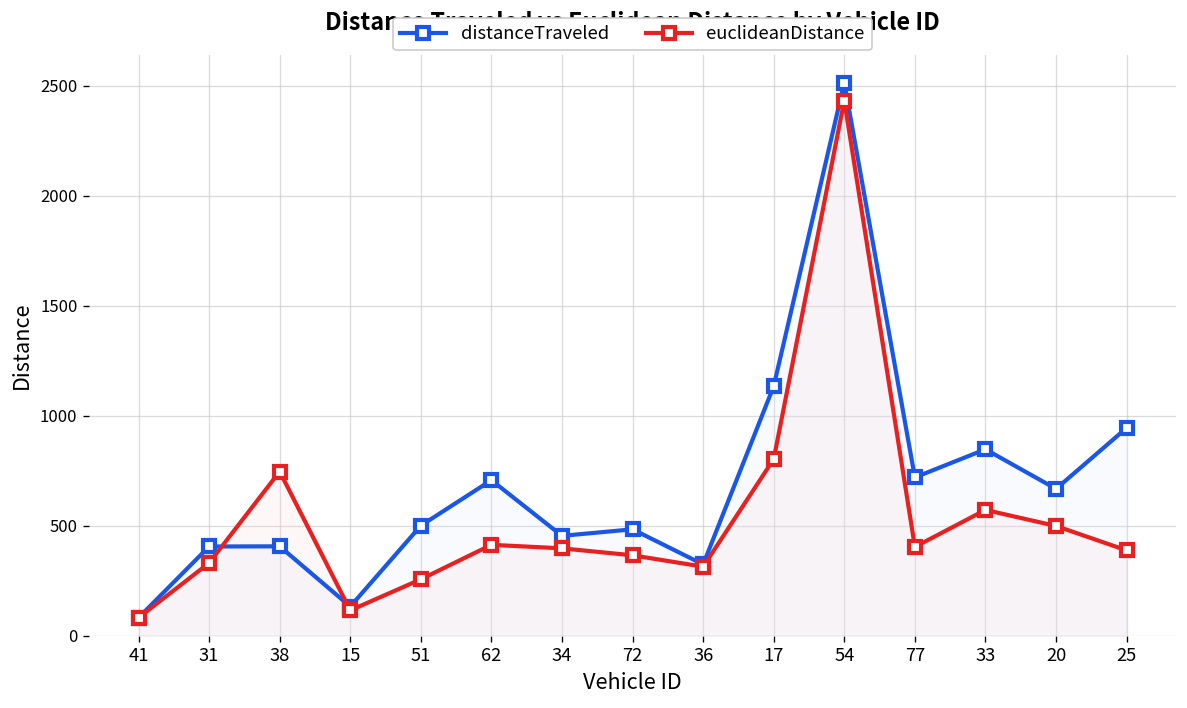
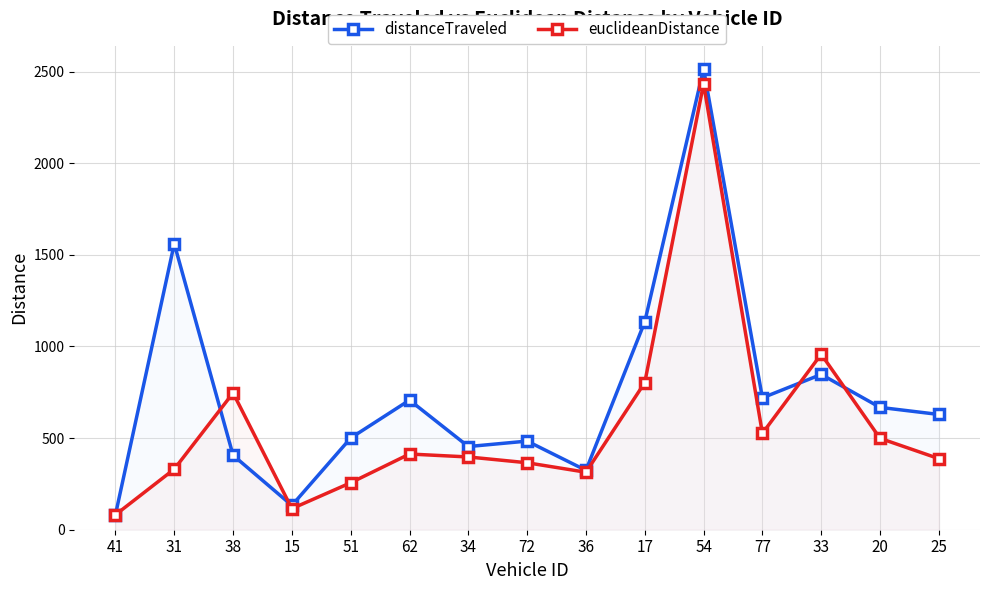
  {
    "distanceTraveled": {
-     "31": 410,
+     "31": 1560,
      "38": 410,
      "15": 130,
      "51": 500,
      "62": 710,
      "34": 450,
      "72": 480,
      "17": 1130,
      "54": 2510,
      "77": 720,
      "33": 850,
      "20": 670,
-     "25": 940
+     "25": 630
    },
    "euclideanDistance": {
      "31": 330,
      "38": 750,
      "15": 120,
      "51": 260,
      "62": 410,
      "34": 400,
      "72": 370,
      "17": 800,
      "54": 2430,
-     "77": 400,
-     "33": 570,
+     "77": 530,
+     "33": 960,
      "20": 500,
      "25": 390
    }
  }
